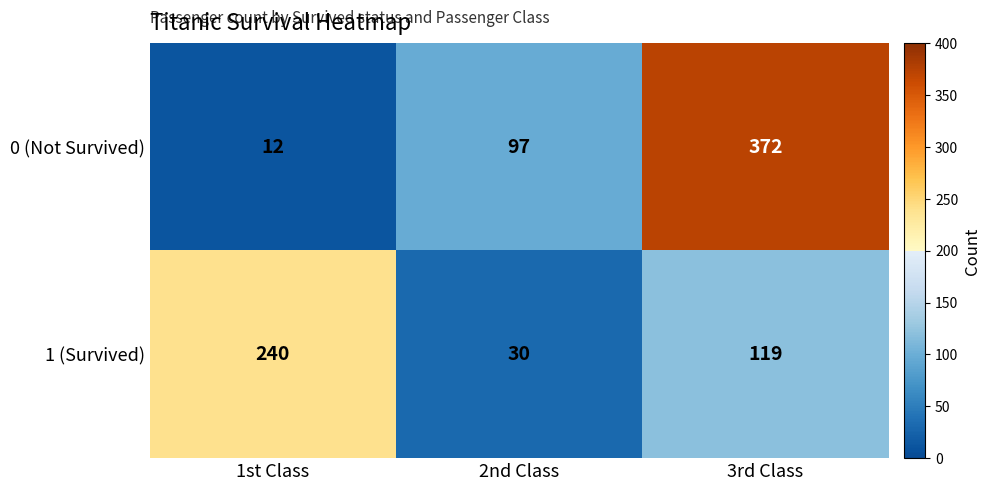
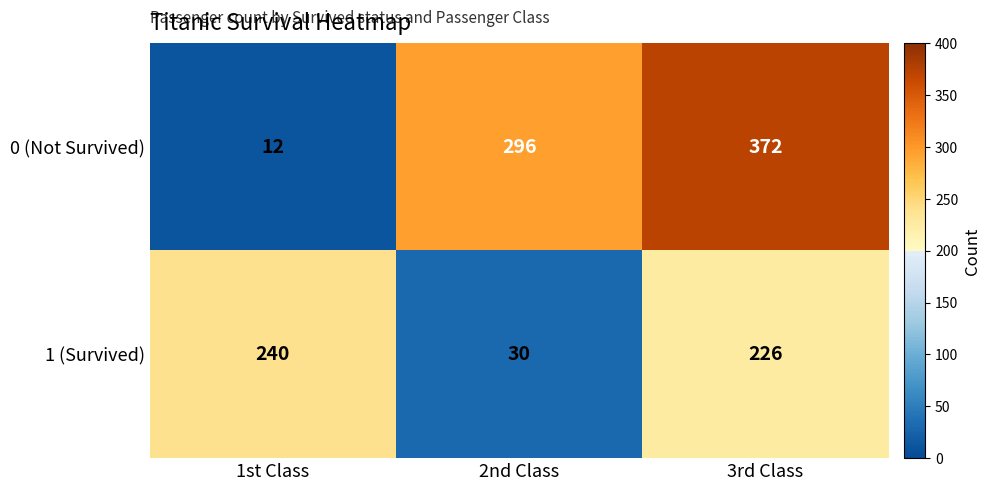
  {
    "0 (Not Survived)": {
      "1st Class": 12,
-     "2nd Class": 97,
+     "2nd Class": 296,
      "3rd Class": 372
    },
    "1 (Survived)": {
      "1st Class": 240,
      "2nd Class": 30,
-     "3rd Class": 119
+     "3rd Class": 226
    }
  }
